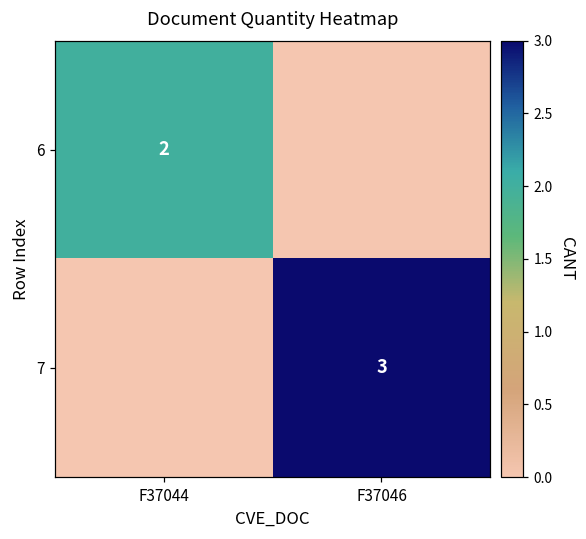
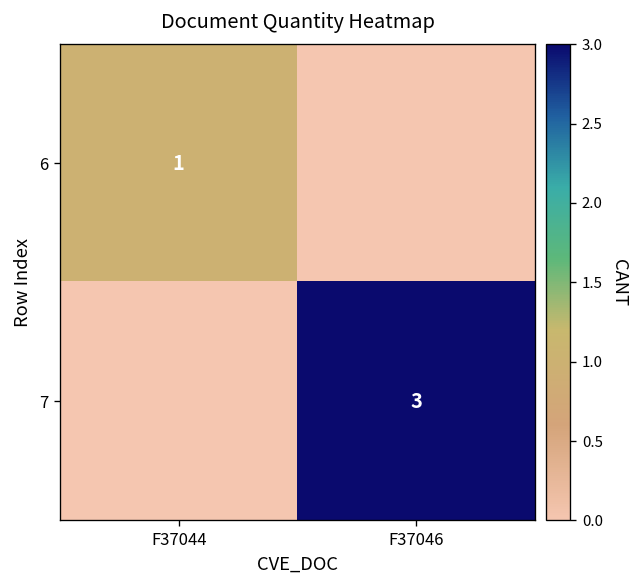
  {
    "6": {
-     "F37044": 2
+     "F37044": 1
    },
    "7": {
      "F37046": 3
    }
  }
